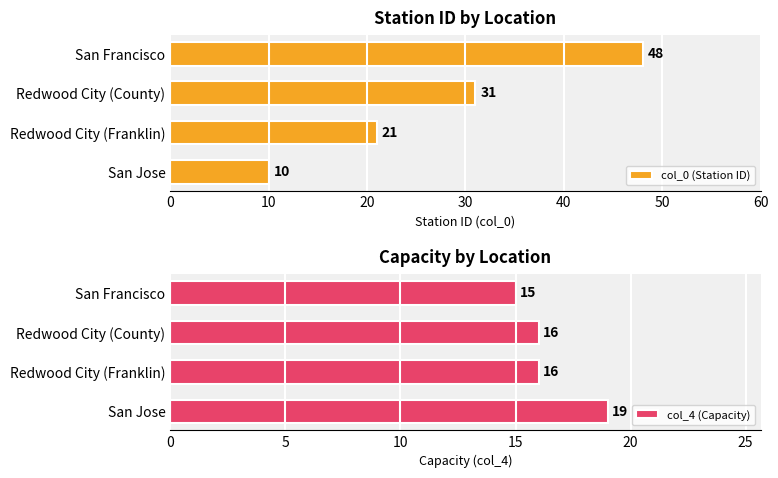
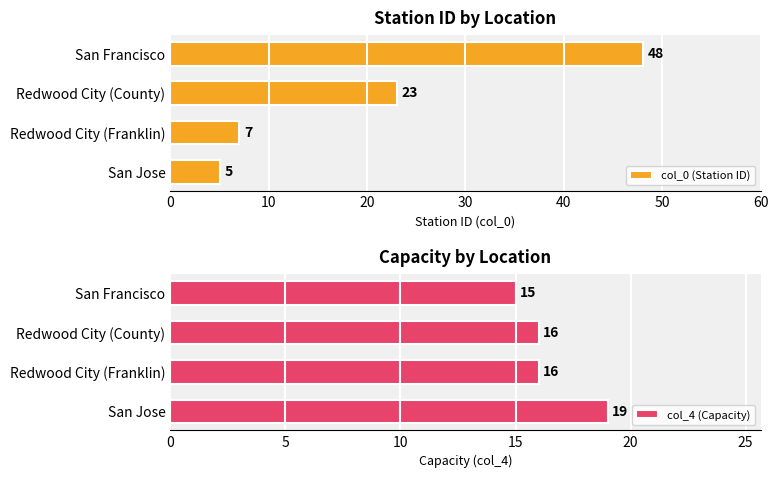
  {
    "Station ID by Location": {
      "San Francisco": 48,
-     "Redwood City (County)": 31,
-     "Redwood City (Franklin)": 21,
-     "San Jose": 10
+     "Redwood City (County)": 23,
+     "Redwood City (Franklin)": 7,
+     "San Jose": 5
    },
    "Capacity by Location": {
      "San Francisco": 15,
      "Redwood City (County)": 16,
      "Redwood City (Franklin)": 16,
      "San Jose": 19
    }
  }
